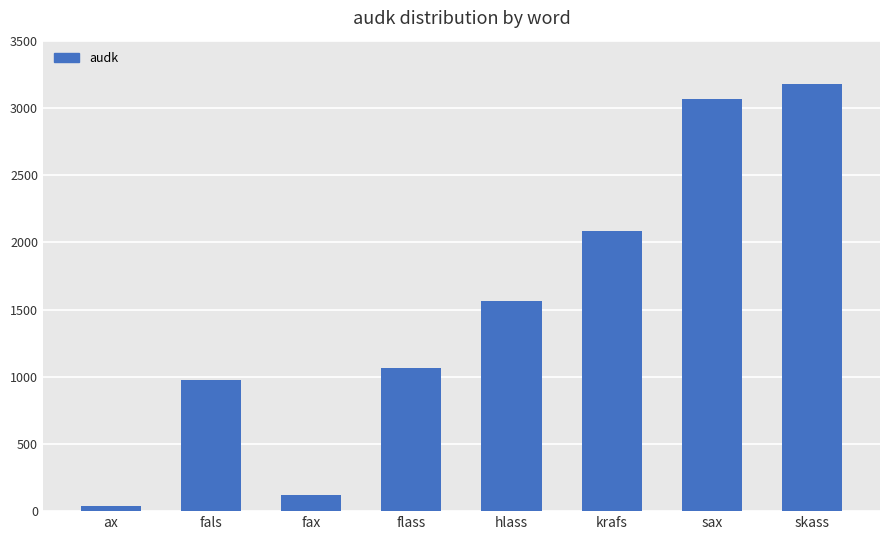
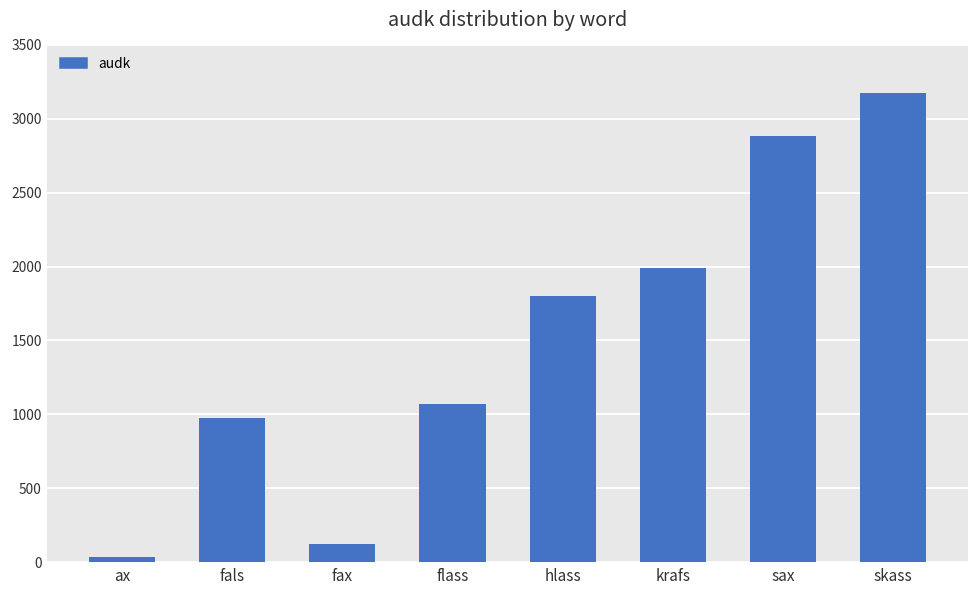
  {
    "ax": 40,
    "fals": 980,
    "fax": 120,
    "flass": 1070,
-   "hlass": 1570,
-   "krafs": 2080,
-   "sax": 3060,
+   "hlass": 1800,
+   "krafs": 1990,
+   "sax": 2890,
    "skass": 3180
  }
